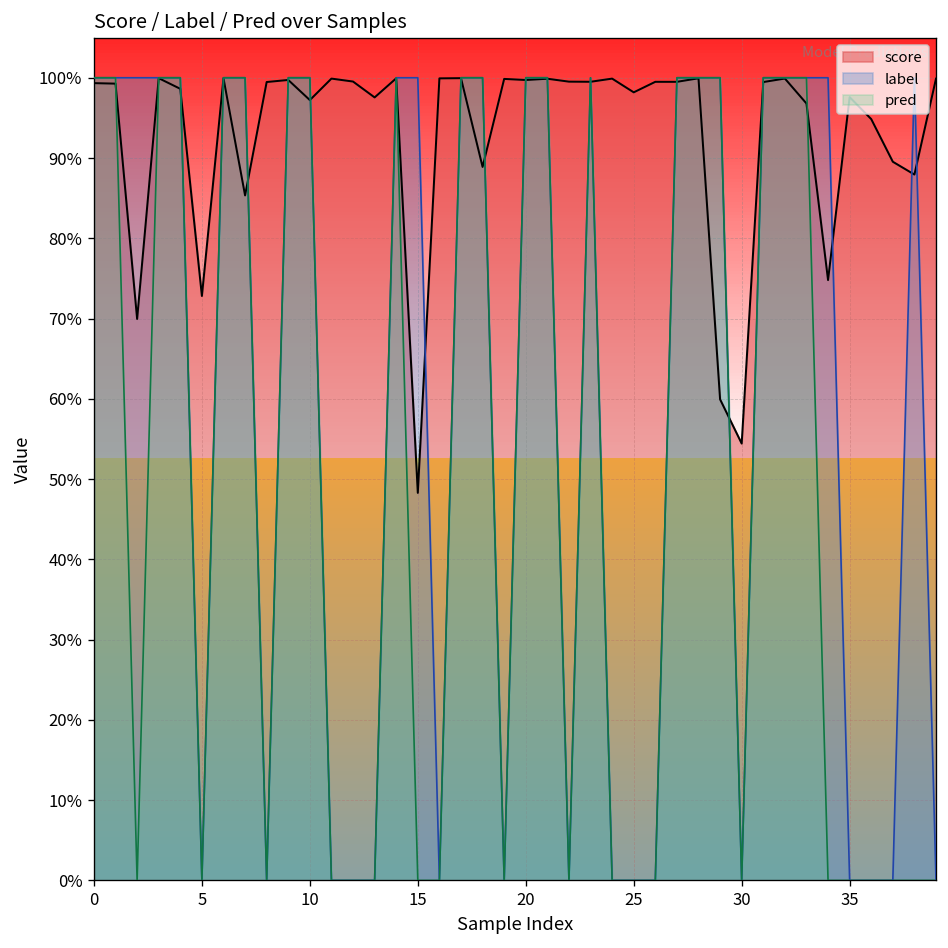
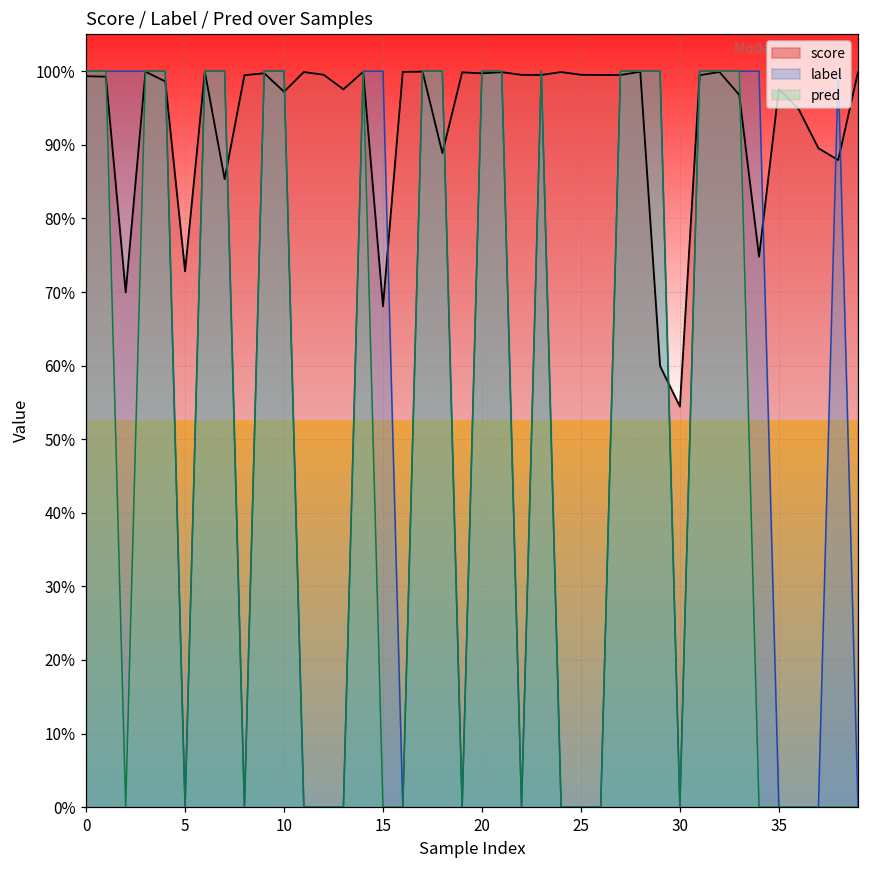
  {
    "score": {
      "0": "99%",
      "5": "73%",
      "10": "97%",
-     "15": "48%",
-     "25": "98%",
+     "15": "68%",
+     "25": "100%",
      "30": "54%"
    }
  }
